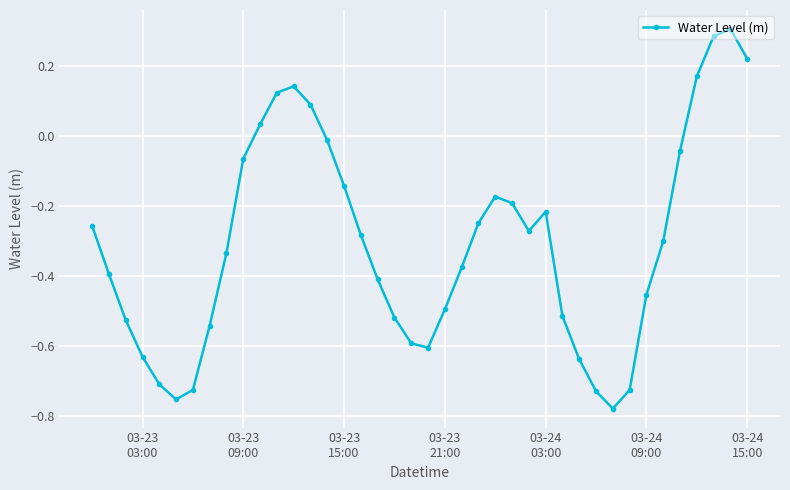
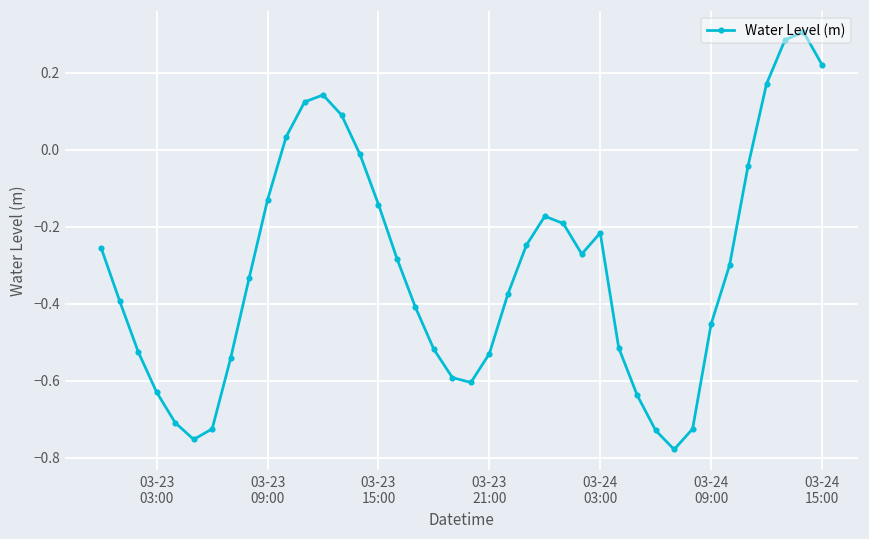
  {
    "03-23 03:00": -0.63,
-   "03-23 09:00": -0.06,
+   "03-23 09:00": -0.13,
    "03-23 15:00": -0.14,
-   "03-23 21:00": -0.50,
+   "03-23 21:00": -0.53,
    "03-24 03:00": -0.22,
    "03-24 09:00": -0.45,
    "03-24 15:00": 0.22
  }
